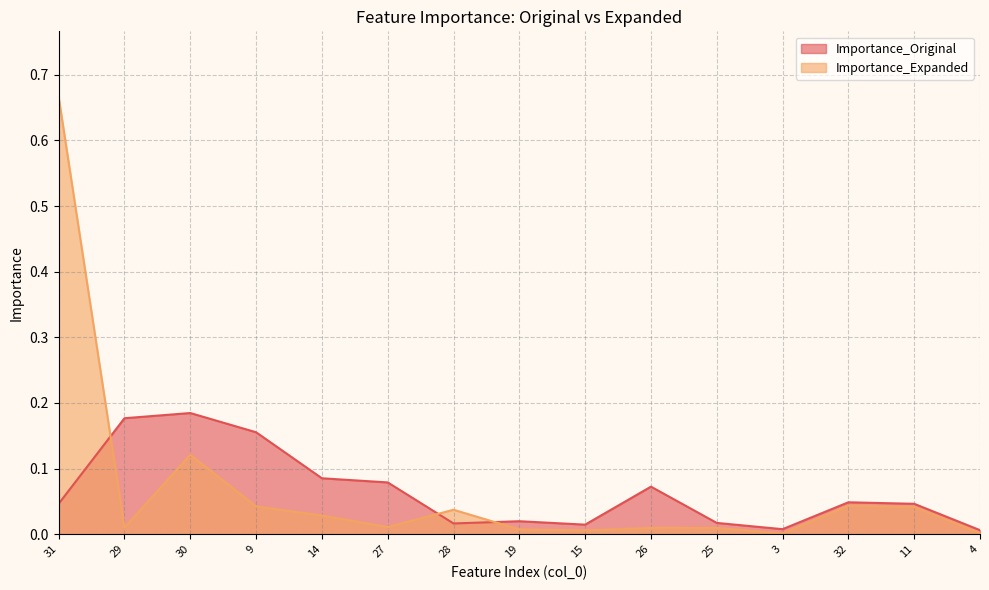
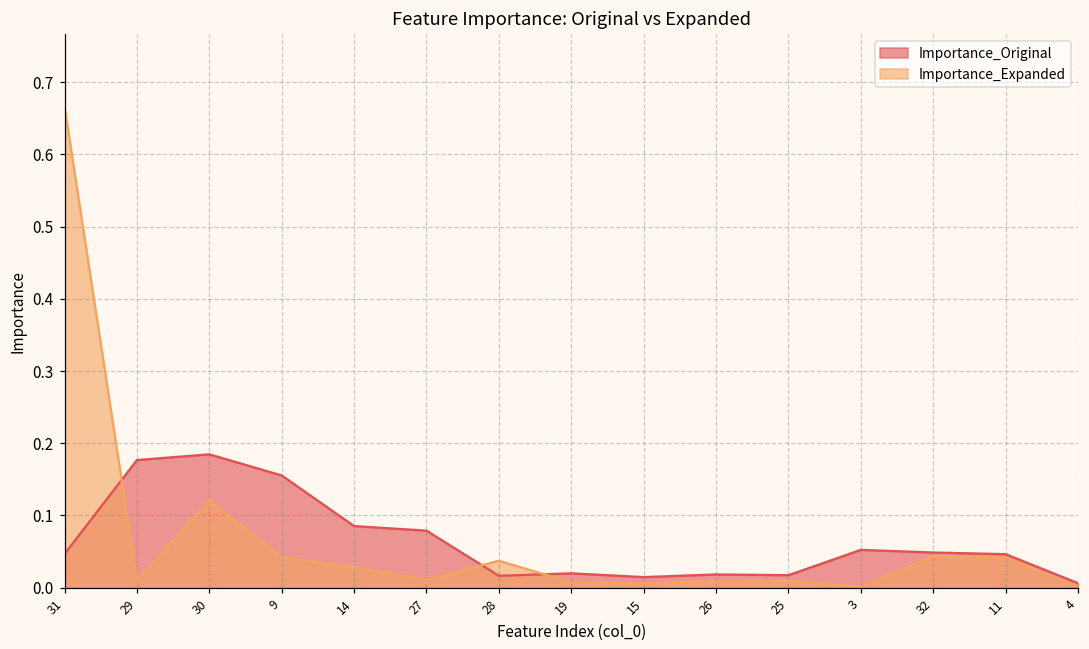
  {
    "Importance_Original": {
      "31": 0.05,
      "29": 0.18,
      "30": 0.18,
      "9": 0.16,
      "14": 0.09,
      "27": 0.08,
      "28": 0.02,
      "19": 0.02,
      "15": 0.01,
-     "26": 0.07,
+     "26": 0.02,
      "25": 0.02,
-     "3": 0.01,
+     "3": 0.05,
      "32": 0.05,
      "11": 0.05,
      "4": 0.01
    },
    "Importance_Expanded": {
      "31": 0.67,
      "29": 0.01,
      "30": 0.12,
      "9": 0.04,
      "14": 0.03,
      "27": 0.01,
      "28": 0.04,
      "19": 0.01,
      "15": 0.01,
      "26": 0.01,
      "25": 0.01,
      "3": 0.00,
      "32": 0.04,
      "11": 0.04,
      "4": 0.00
    }
  }
